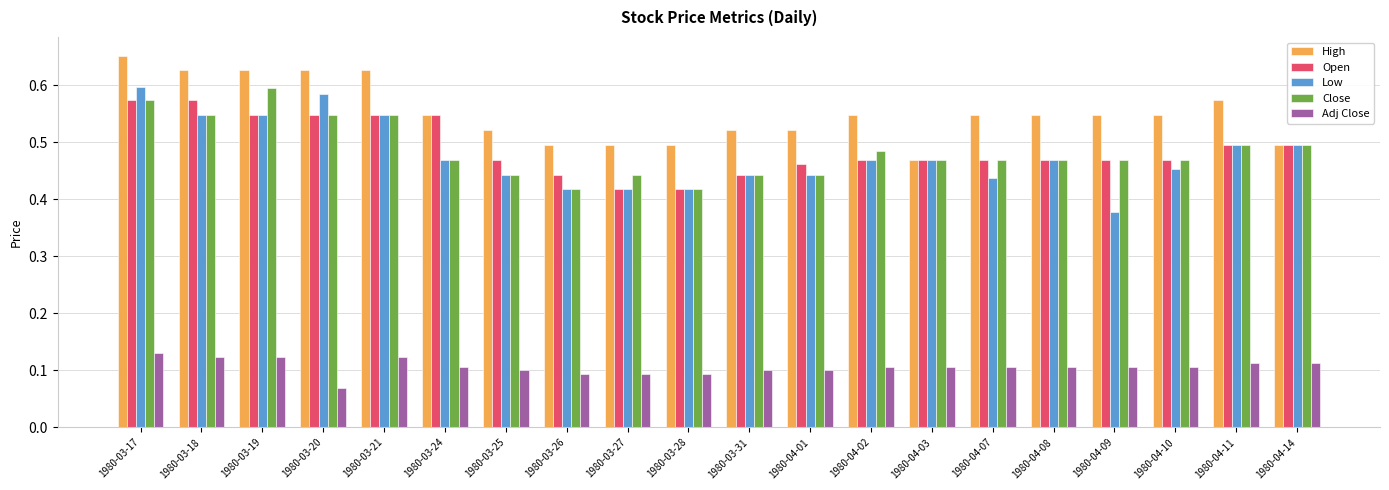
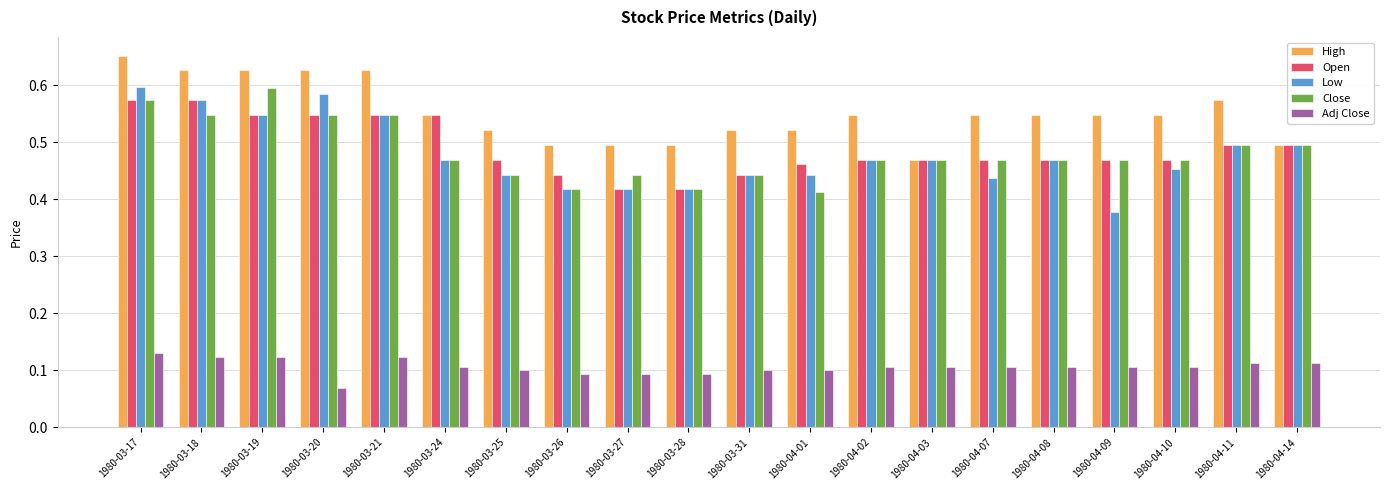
  {
    "High": {
      "1980-03-17": 0.65,
      "1980-03-18": 0.63,
      "1980-03-19": 0.63,
      "1980-03-20": 0.63,
      "1980-03-21": 0.63,
      "1980-03-24": 0.55,
      "1980-03-25": 0.52,
      "1980-03-26": 0.50,
      "1980-03-27": 0.50,
      "1980-03-28": 0.50,
      "1980-03-31": 0.52,
      "1980-04-01": 0.52,
      "1980-04-02": 0.55,
      "1980-04-03": 0.47,
      "1980-04-07": 0.55,
      "1980-04-08": 0.55,
      "1980-04-09": 0.55,
      "1980-04-10": 0.55,
      "1980-04-11": 0.57,
      "1980-04-14": 0.50
    },
    "Open": {
      "1980-03-17": 0.57,
      "1980-03-18": 0.57,
      "1980-03-19": 0.55,
      "1980-03-20": 0.55,
      "1980-03-21": 0.55,
      "1980-03-24": 0.55,
      "1980-03-25": 0.47,
      "1980-03-26": 0.44,
      "1980-03-27": 0.42,
      "1980-03-28": 0.42,
      "1980-03-31": 0.44,
      "1980-04-01": 0.46,
      "1980-04-02": 0.47,
      "1980-04-03": 0.47,
      "1980-04-07": 0.47,
      "1980-04-08": 0.47,
      "1980-04-09": 0.47,
      "1980-04-10": 0.47,
      "1980-04-11": 0.50,
      "1980-04-14": 0.50
    },
    "Low": {
      "1980-03-17": 0.60,
-     "1980-03-18": 0.55,
+     "1980-03-18": 0.57,
      "1980-03-19": 0.55,
      "1980-03-20": 0.59,
      "1980-03-21": 0.55,
      "1980-03-24": 0.47,
      "1980-03-25": 0.44,
      "1980-03-26": 0.42,
      "1980-03-27": 0.42,
      "1980-03-28": 0.42,
      "1980-03-31": 0.44,
      "1980-04-01": 0.44,
      "1980-04-02": 0.47,
      "1980-04-03": 0.47,
      "1980-04-07": 0.44,
      "1980-04-08": 0.47,
      "1980-04-09": 0.38,
      "1980-04-10": 0.45,
      "1980-04-11": 0.50,
      "1980-04-14": 0.50
    },
    "Close": {
      "1980-03-17": 0.57,
      "1980-03-18": 0.55,
      "1980-03-19": 0.59,
      "1980-03-20": 0.55,
      "1980-03-21": 0.55,
      "1980-03-24": 0.47,
      "1980-03-25": 0.44,
      "1980-03-26": 0.42,
      "1980-03-27": 0.44,
      "1980-03-28": 0.42,
      "1980-03-31": 0.44,
-     "1980-04-01": 0.44,
-     "1980-04-02": 0.49,
+     "1980-04-01": 0.41,
+     "1980-04-02": 0.47,
      "1980-04-03": 0.47,
      "1980-04-07": 0.47,
      "1980-04-08": 0.47,
      "1980-04-09": 0.47,
      "1980-04-10": 0.47,
      "1980-04-11": 0.50,
      "1980-04-14": 0.50
    },
    "Adj Close": {
      "1980-03-17": 0.13,
      "1980-03-18": 0.12,
      "1980-03-19": 0.12,
      "1980-03-20": 0.07,
      "1980-03-21": 0.12,
      "1980-03-24": 0.11,
      "1980-03-25": 0.10,
      "1980-03-26": 0.09,
      "1980-03-27": 0.09,
      "1980-03-28": 0.09,
      "1980-03-31": 0.10,
      "1980-04-01": 0.10,
      "1980-04-02": 0.11,
      "1980-04-03": 0.11,
      "1980-04-07": 0.11,
      "1980-04-08": 0.11,
      "1980-04-09": 0.11,
      "1980-04-10": 0.11,
      "1980-04-11": 0.11,
      "1980-04-14": 0.11
    }
  }
